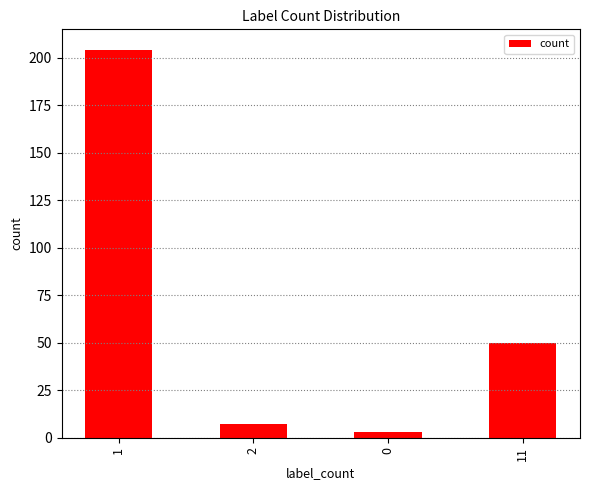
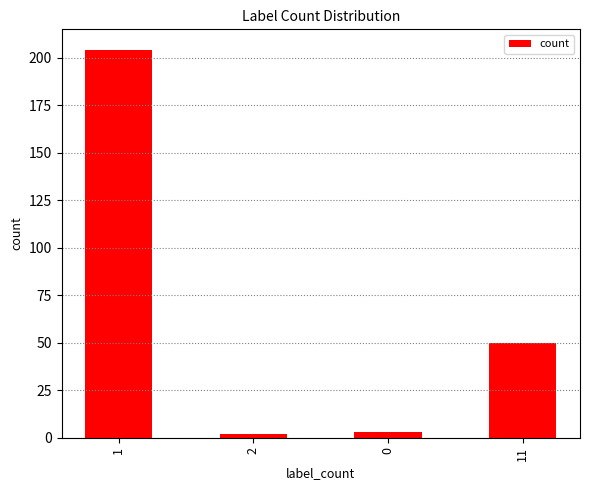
  {
    "1": 204,
-   "2": 7,
+   "2": 2,
    "0": 3,
    "11": 50
  }
